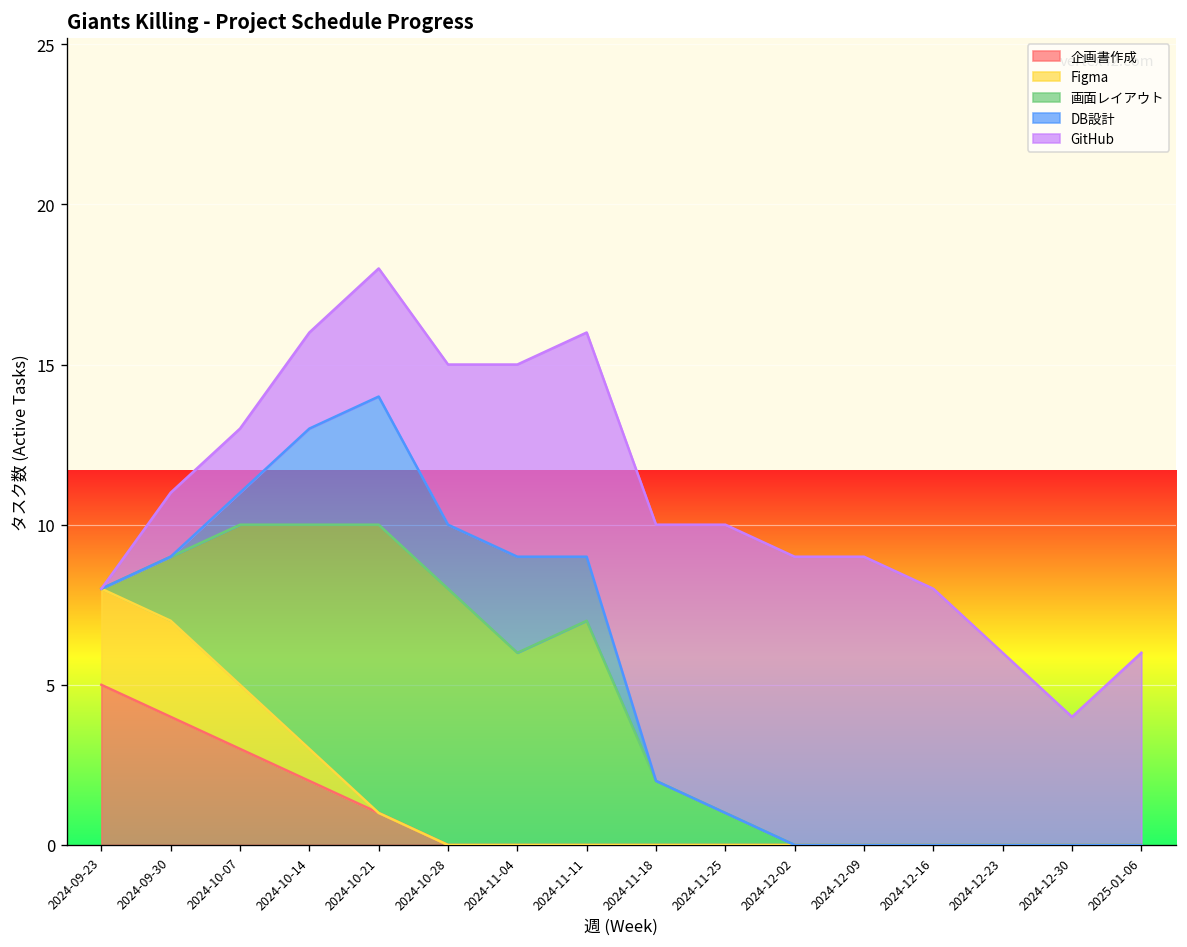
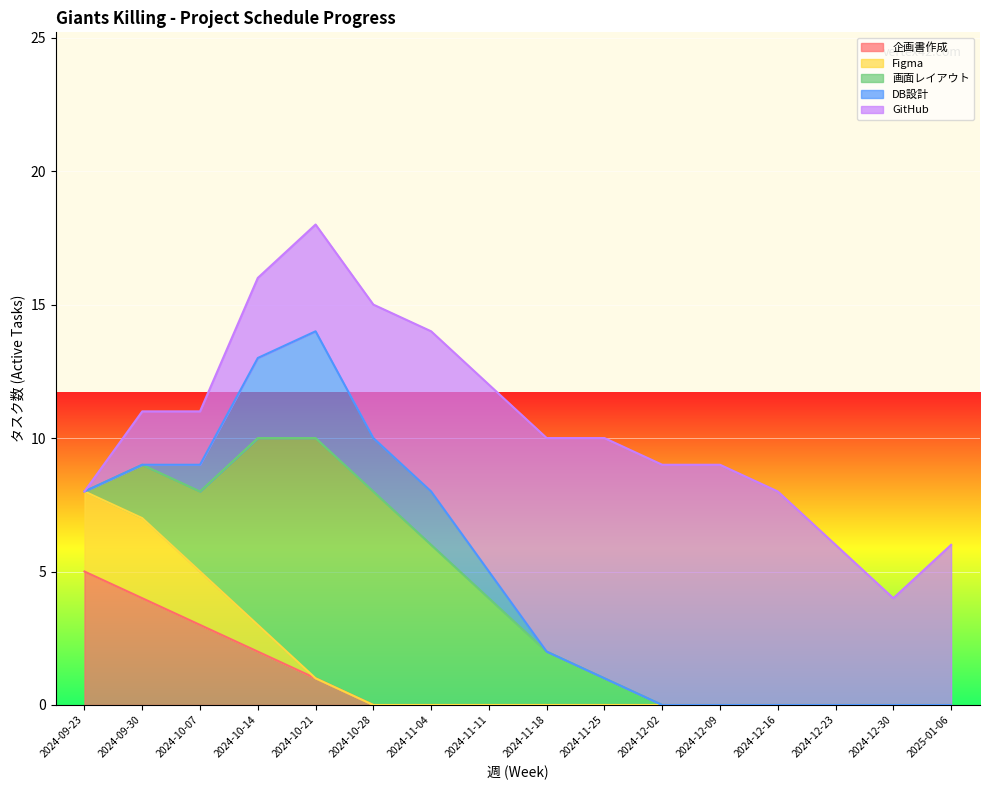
  {
    "企画書作成": {
      "2024-09-23": 5,
      "2024-09-30": 4,
      "2024-10-07": 3,
      "2024-10-14": 2
    },
    "Figma": {
      "2024-09-30": 7,
      "2024-10-07": 5,
      "2024-10-14": 3
    },
    "画面レイアウト": {
-     "2024-10-07": 5,
+     "2024-10-07": 3,
      "2024-10-14": 7,
      "2024-10-21": 9,
      "2024-10-28": 8,
      "2024-11-04": 6,
-     "2024-11-11": 7
+     "2024-11-11": 4
    },
    "DB設計": {
      "2024-10-07": 1,
      "2024-10-14": 3,
      "2024-10-21": 4,
      "2024-10-28": 2,
-     "2024-11-04": 3,
-     "2024-11-11": 2
+     "2024-11-04": 2,
+     "2024-11-11": 1
    },
    "GitHub": {
      "2024-09-30": 2,
      "2024-10-07": 2,
      "2024-10-14": 3,
      "2024-10-21": 4,
      "2024-10-28": 5,
      "2024-11-04": 6,
      "2024-11-11": 7,
      "2024-11-18": 8,
      "2024-11-25": 9,
      "2024-12-02": 9,
      "2024-12-09": 9,
      "2024-12-16": 8,
      "2024-12-23": 6,
      "2024-12-30": 4,
      "2025-01-06": 6
    }
  }
